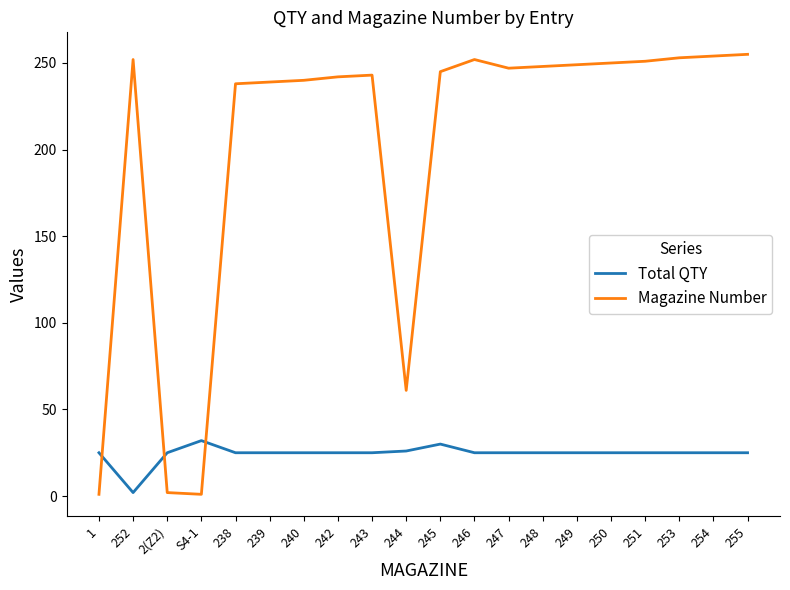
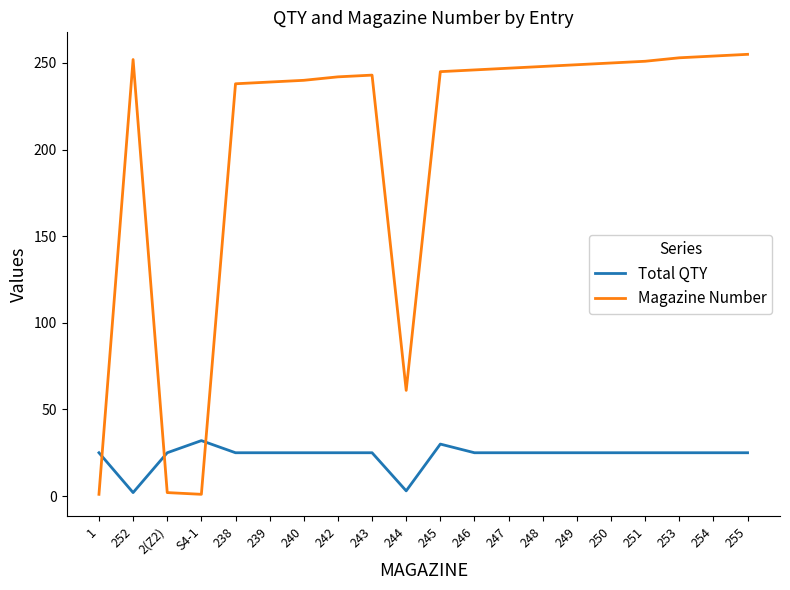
  {
    "Total QTY": {
      "1": 25,
      "252": 2,
      "2(Z2)": 25,
      "S4-1": 32,
      "238": 25,
      "239": 25,
      "240": 25,
      "242": 25,
      "243": 25,
-     "244": 26,
+     "244": 3,
      "245": 30,
      "246": 25,
      "247": 25,
      "248": 25,
      "249": 25,
      "250": 25,
      "251": 25,
      "253": 25,
      "254": 25,
      "255": 25
    },
    "Magazine Number": {
      "1": 1,
      "252": 252,
      "2(Z2)": 2,
      "S4-1": 1,
      "238": 238,
      "239": 239,
      "240": 240,
      "242": 242,
      "243": 243,
      "244": 61,
      "245": 245,
-     "246": 252,
+     "246": 246,
      "247": 247,
      "248": 248,
      "249": 249,
      "250": 250,
      "251": 251,
      "253": 253,
      "254": 254,
      "255": 255
    }
  }
